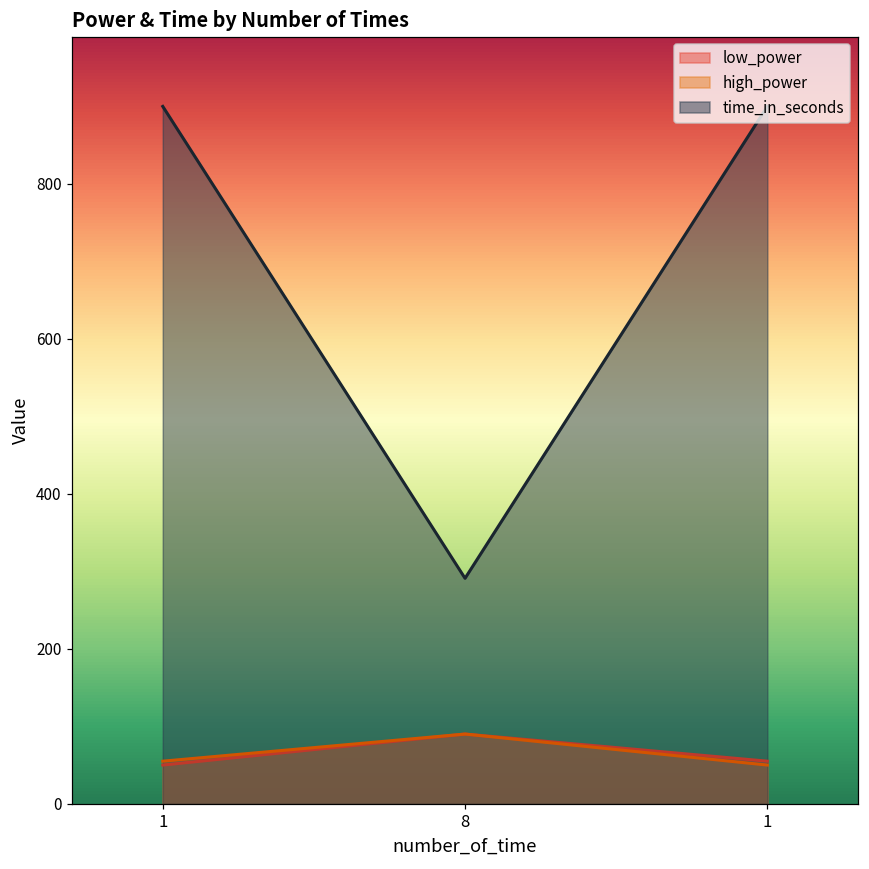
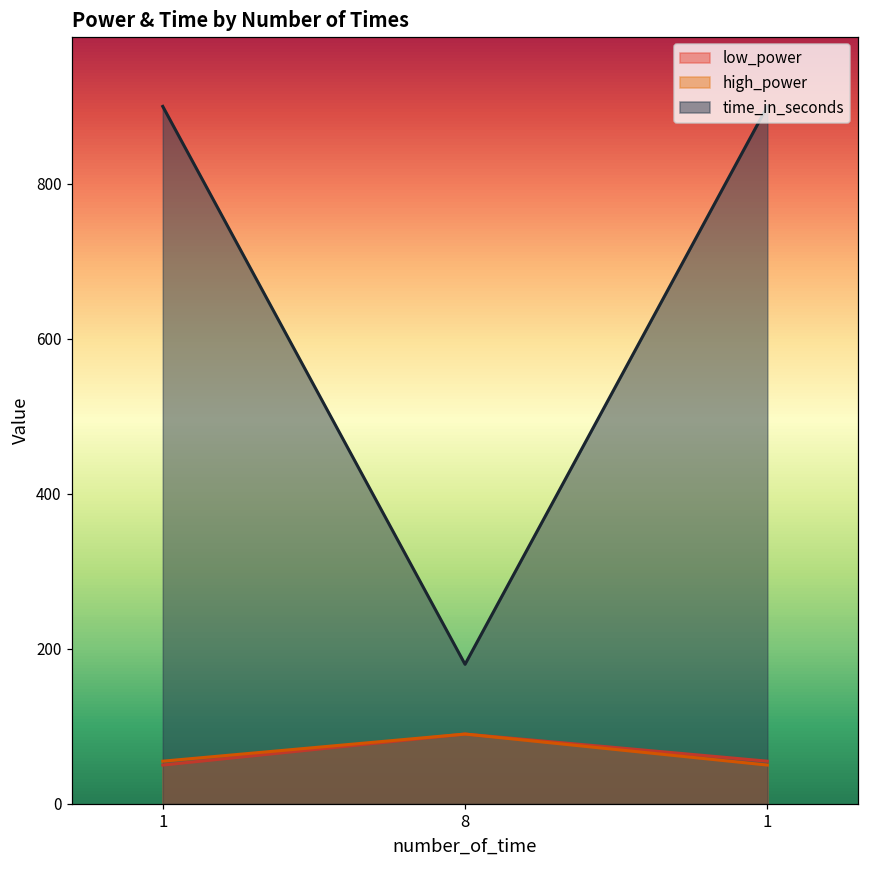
  {
    "time_in_seconds": {
-     "8": 290
+     "8": 180
    }
  }
